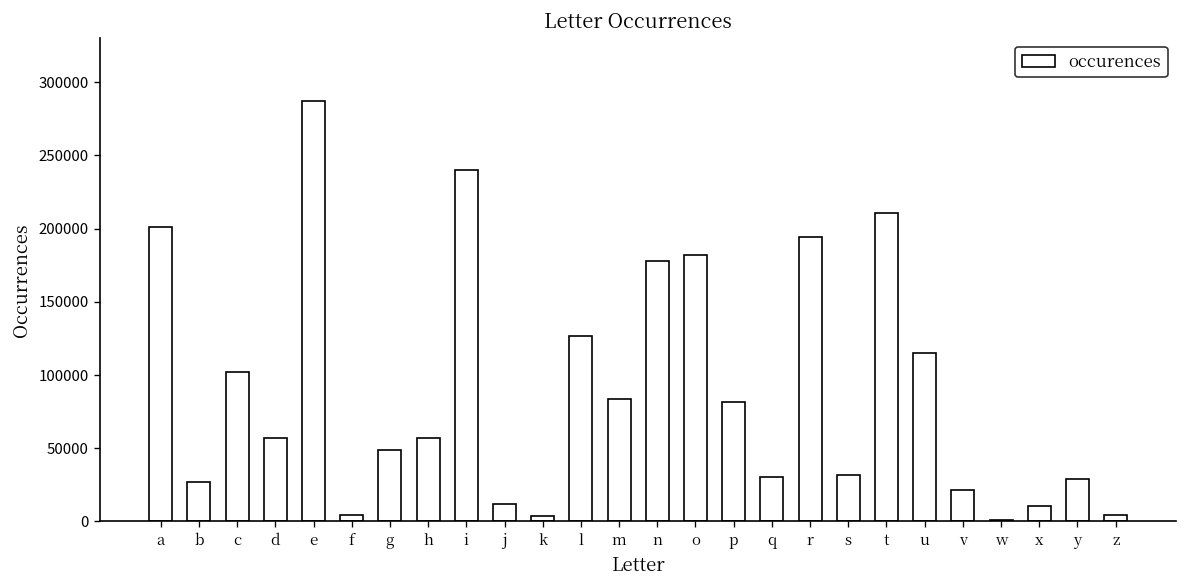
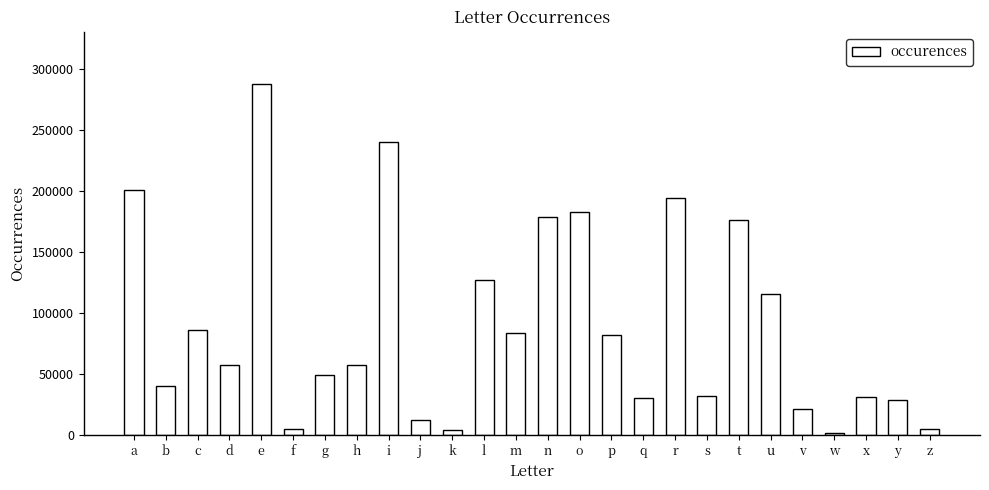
  {
    "a": 201000,
-   "b": 27000,
-   "c": 102000,
+   "b": 39000,
+   "c": 85000,
    "d": 57000,
    "e": 287000,
    "f": 4000,
    "g": 49000,
    "h": 57000,
    "i": 240000,
    "j": 12000,
    "k": 4000,
    "l": 127000,
    "m": 84000,
    "n": 178000,
    "o": 182000,
    "p": 82000,
    "q": 30000,
    "r": 194000,
    "s": 32000,
-   "t": 211000,
+   "t": 176000,
    "u": 115000,
    "v": 21000,
-   "x": 11000,
+   "x": 31000,
    "y": 29000,
    "z": 4000
  }
